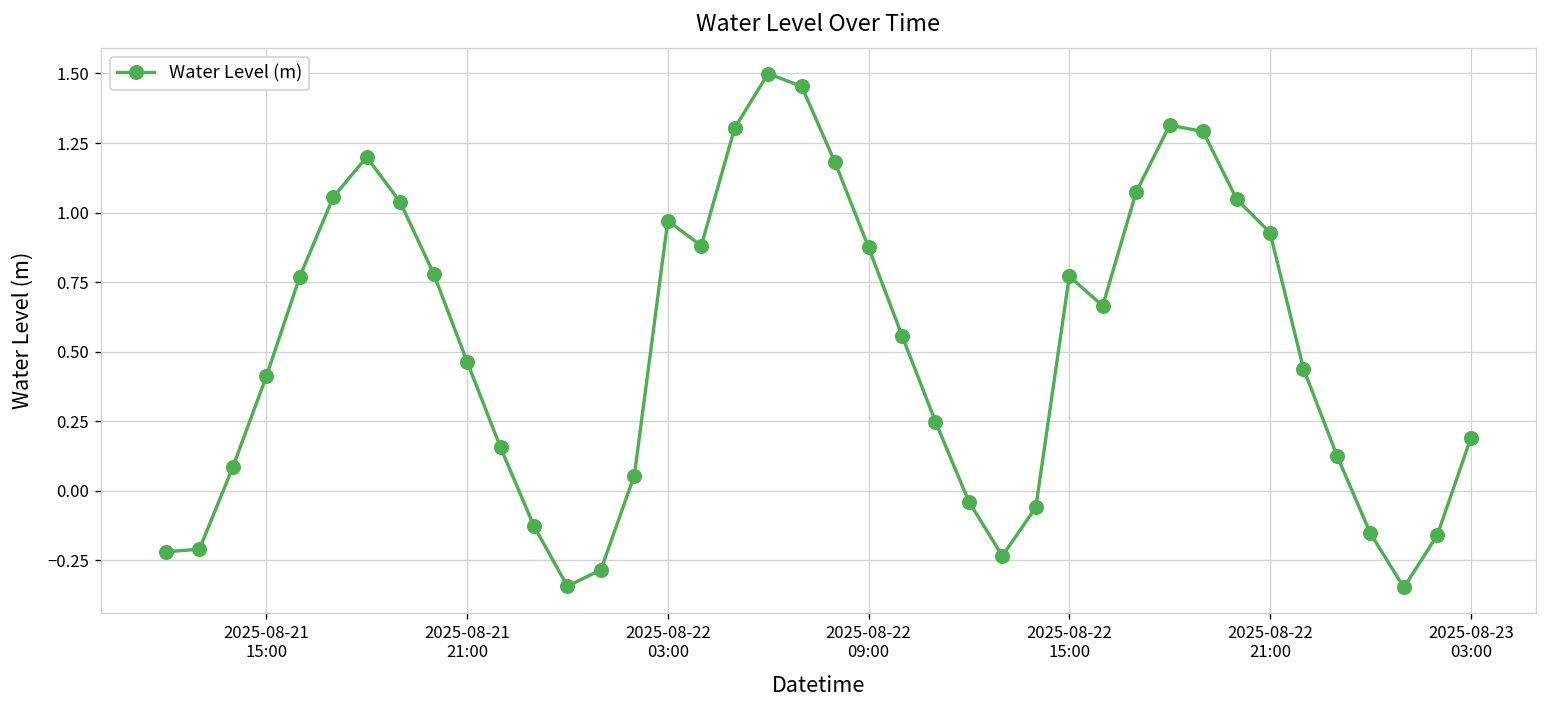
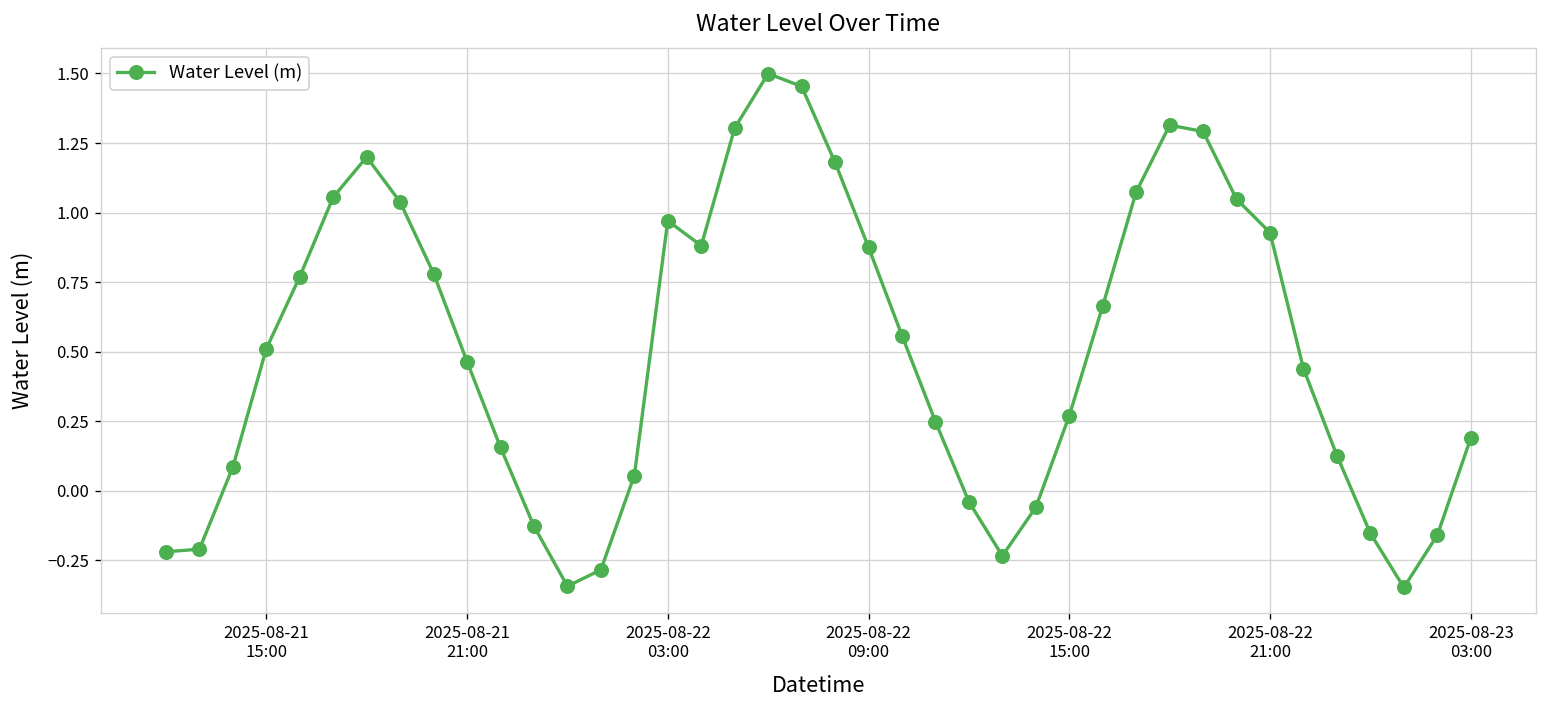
  {
-   "2025-08-21 15:00": 0.41,
+   "2025-08-21 15:00": 0.51,
    "2025-08-21 21:00": 0.46,
    "2025-08-22 03:00": 0.97,
    "2025-08-22 09:00": 0.88,
-   "2025-08-22 15:00": 0.77,
+   "2025-08-22 15:00": 0.27,
    "2025-08-22 21:00": 0.93,
    "2025-08-23 03:00": 0.19
  }
